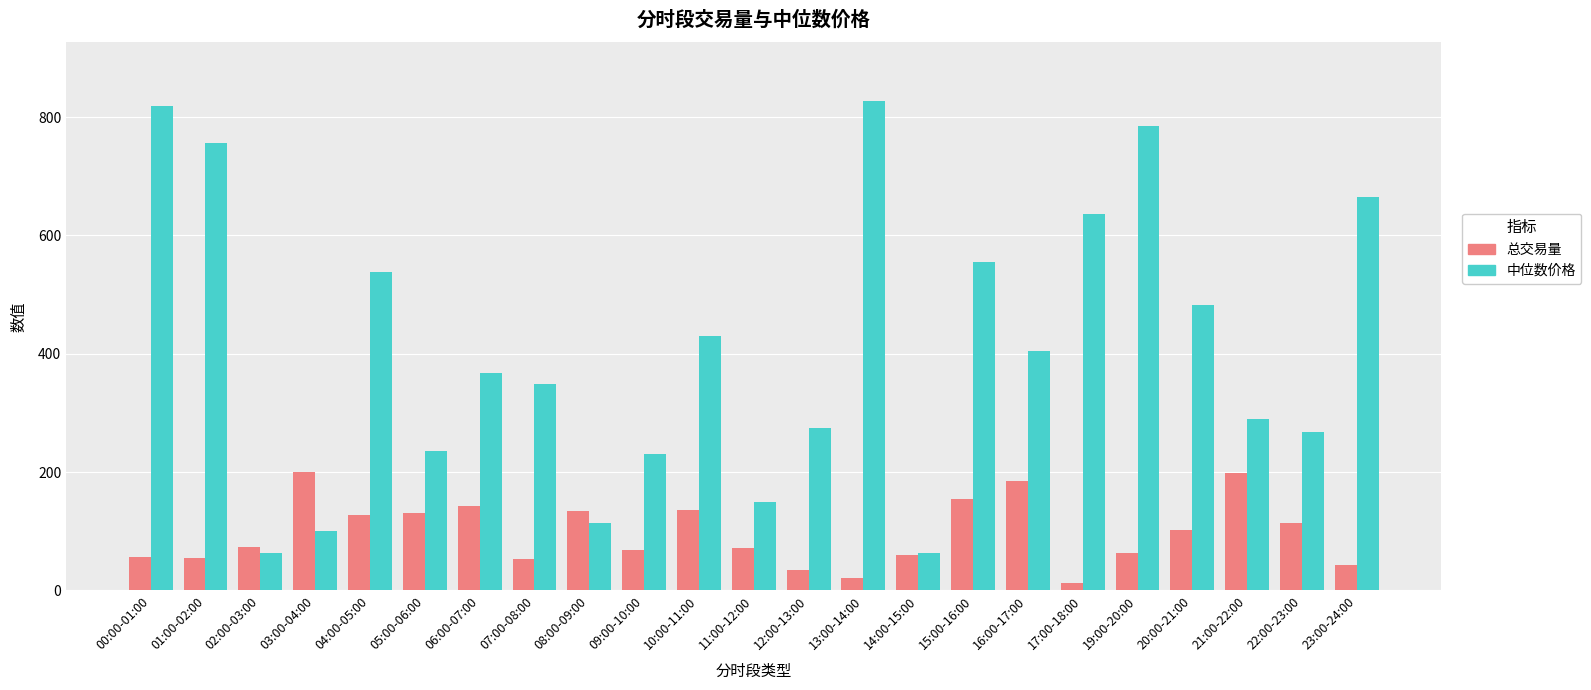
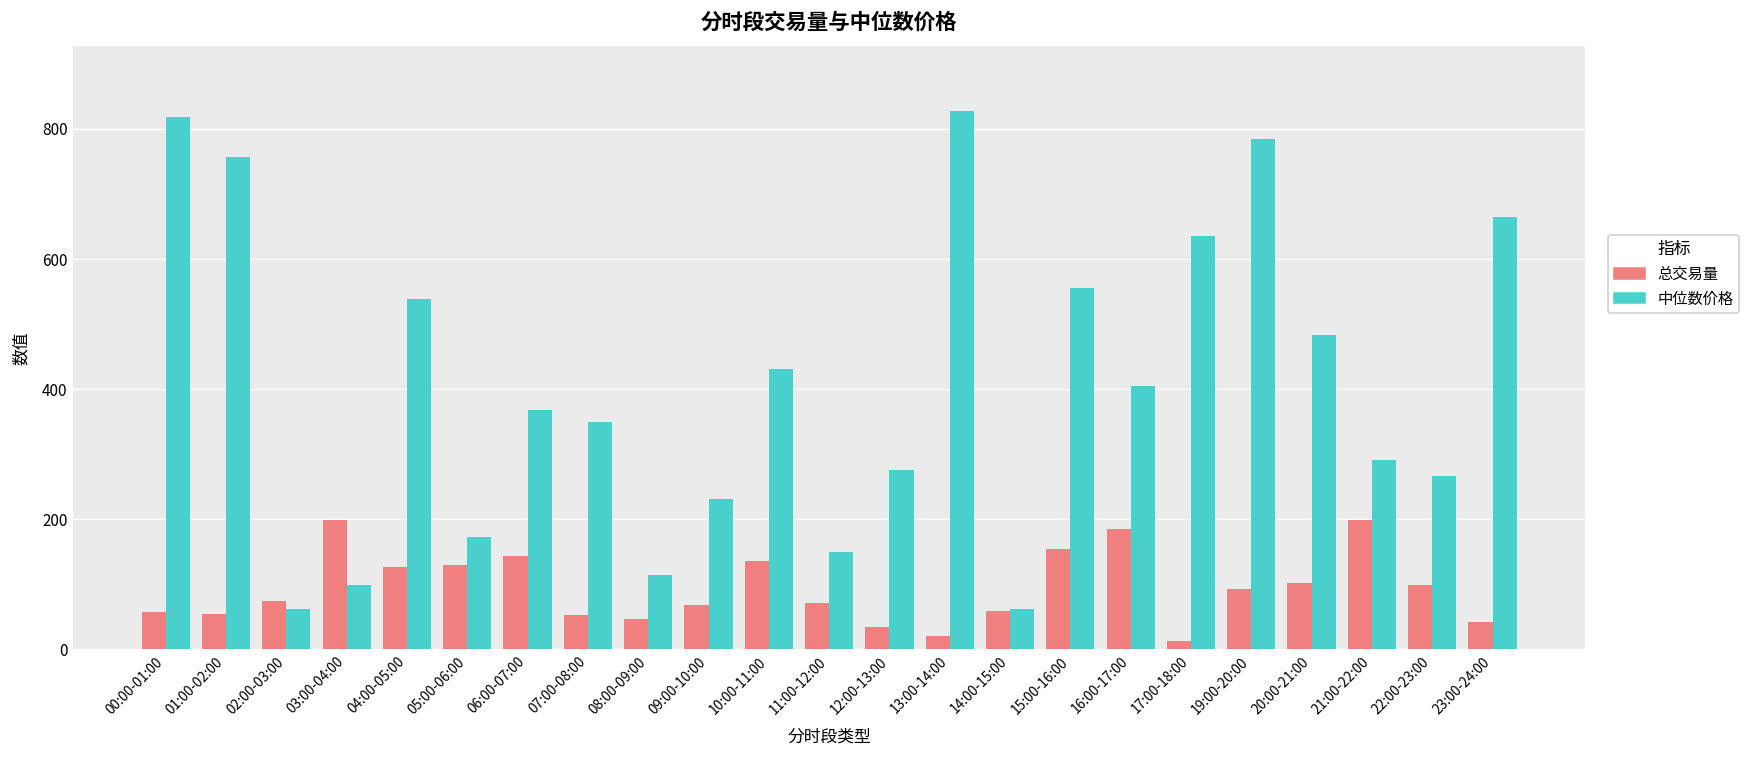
  {
    "总交易量": {
      "00:00-01:00": 60,
      "01:00-02:00": 50,
      "02:00-03:00": 70,
      "03:00-04:00": 200,
      "04:00-05:00": 130,
      "05:00-06:00": 130,
      "06:00-07:00": 140,
      "07:00-08:00": 50,
-     "08:00-09:00": 130,
+     "08:00-09:00": 50,
      "09:00-10:00": 70,
      "10:00-11:00": 140,
      "11:00-12:00": 70,
      "12:00-13:00": 30,
      "13:00-14:00": 20,
      "14:00-15:00": 60,
      "15:00-16:00": 150,
      "16:00-17:00": 190,
      "17:00-18:00": 10,
-     "19:00-20:00": 60,
+     "19:00-20:00": 90,
      "20:00-21:00": 100,
      "21:00-22:00": 200,
-     "22:00-23:00": 110,
+     "22:00-23:00": 100,
      "23:00-24:00": 40
    },
    "中位数价格": {
      "00:00-01:00": 820,
      "01:00-02:00": 760,
      "02:00-03:00": 60,
      "03:00-04:00": 100,
      "04:00-05:00": 540,
-     "05:00-06:00": 240,
+     "05:00-06:00": 170,
      "06:00-07:00": 370,
      "07:00-08:00": 350,
      "08:00-09:00": 110,
      "09:00-10:00": 230,
      "10:00-11:00": 430,
      "11:00-12:00": 150,
      "12:00-13:00": 280,
      "13:00-14:00": 830,
      "14:00-15:00": 60,
      "15:00-16:00": 560,
      "16:00-17:00": 400,
      "17:00-18:00": 640,
      "19:00-20:00": 780,
      "20:00-21:00": 480,
      "21:00-22:00": 290,
      "22:00-23:00": 270,
      "23:00-24:00": 670
    }
  }
